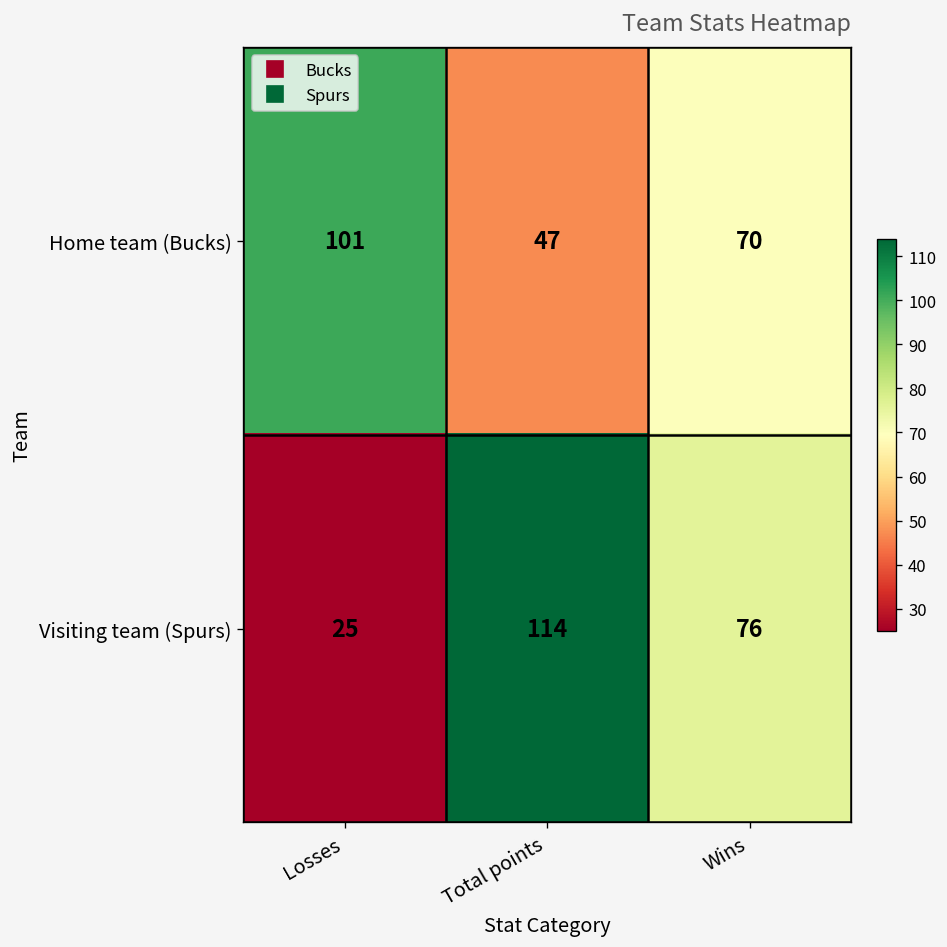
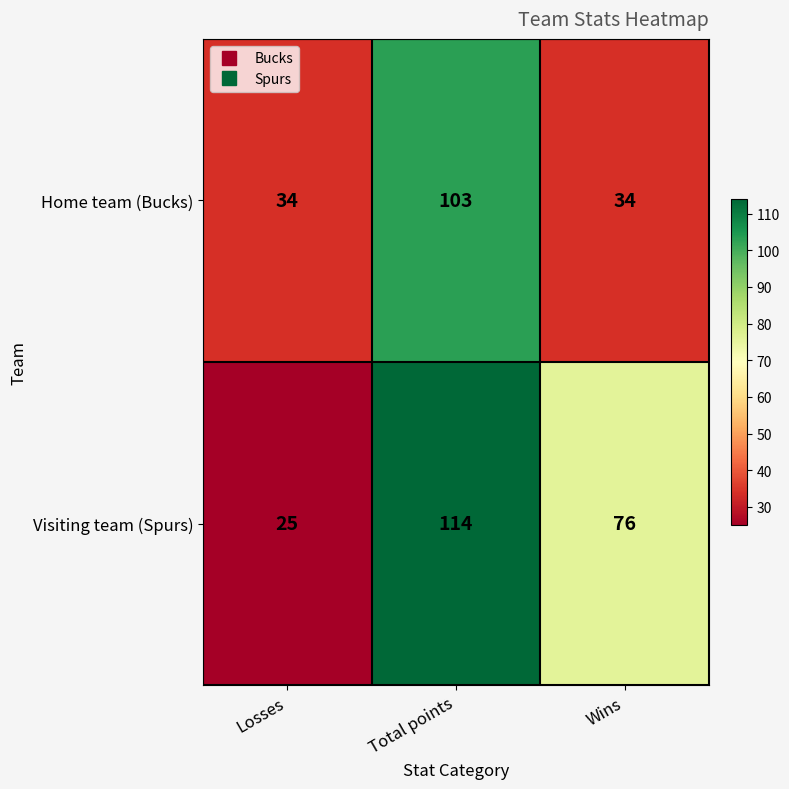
  {
    "Home team (Bucks)": {
-     "Losses": 101,
-     "Total points": 47,
-     "Wins": 70
+     "Losses": 34,
+     "Total points": 103,
+     "Wins": 34
    },
    "Visiting team (Spurs)": {
      "Losses": 25,
      "Total points": 114,
      "Wins": 76
    }
  }
